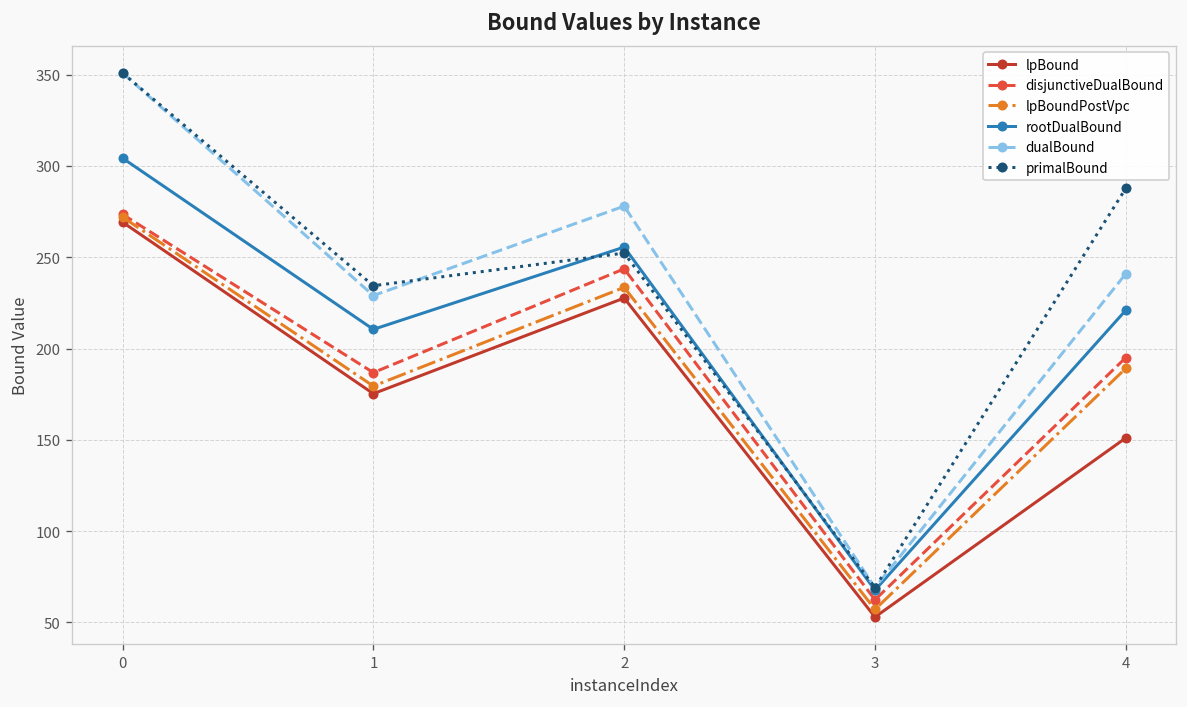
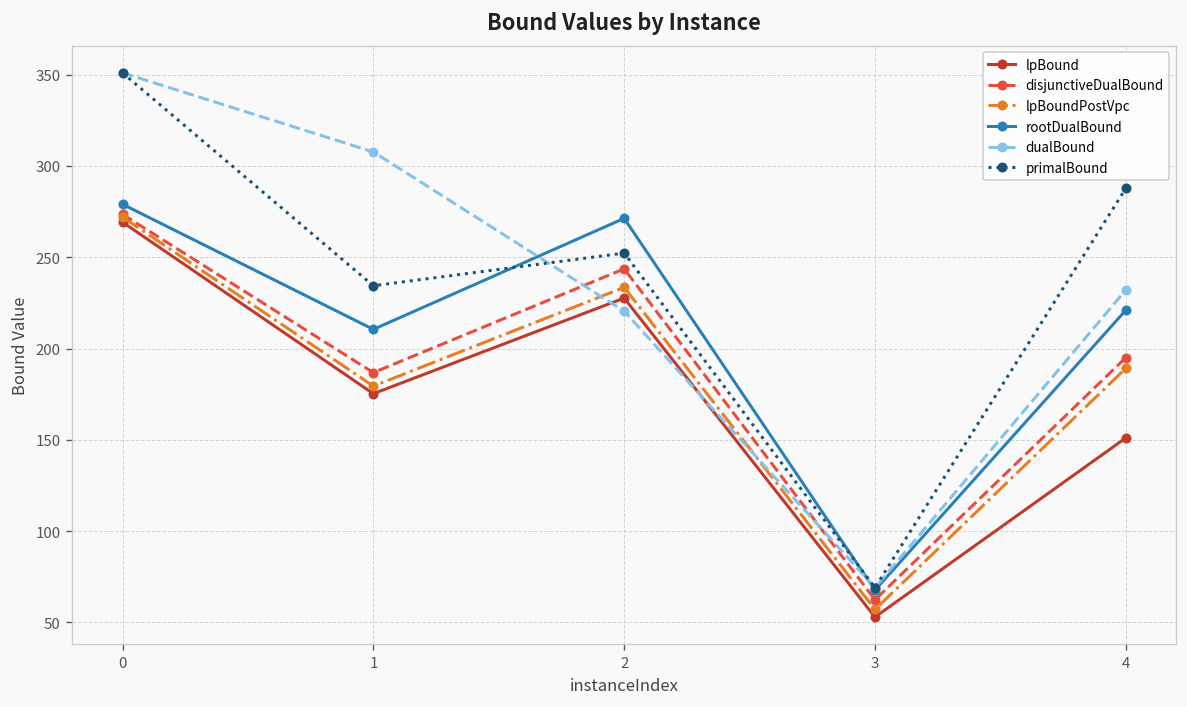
  {
    "rootDualBound": {
-     "0": 304,
+     "0": 279,
      "1": 210,
-     "2": 256,
+     "2": 271,
      "4": 221
    },
    "dualBound": {
-     "1": 229,
-     "2": 278,
-     "4": 241
+     "1": 308,
+     "2": 220,
+     "4": 232
    },
    "primalBound": {
      "1": 234,
      "2": 252,
      "4": 288
    }
  }
